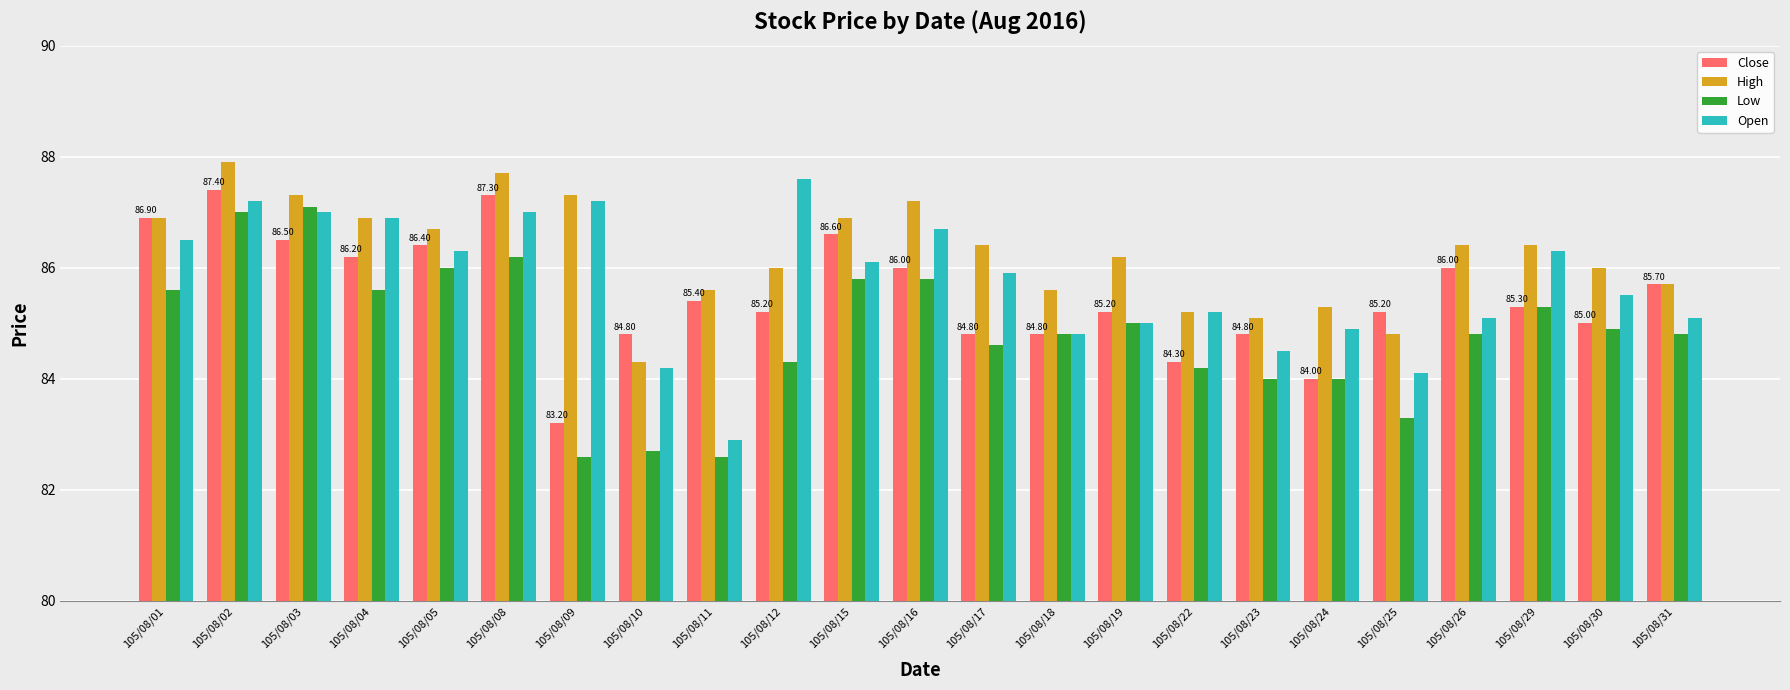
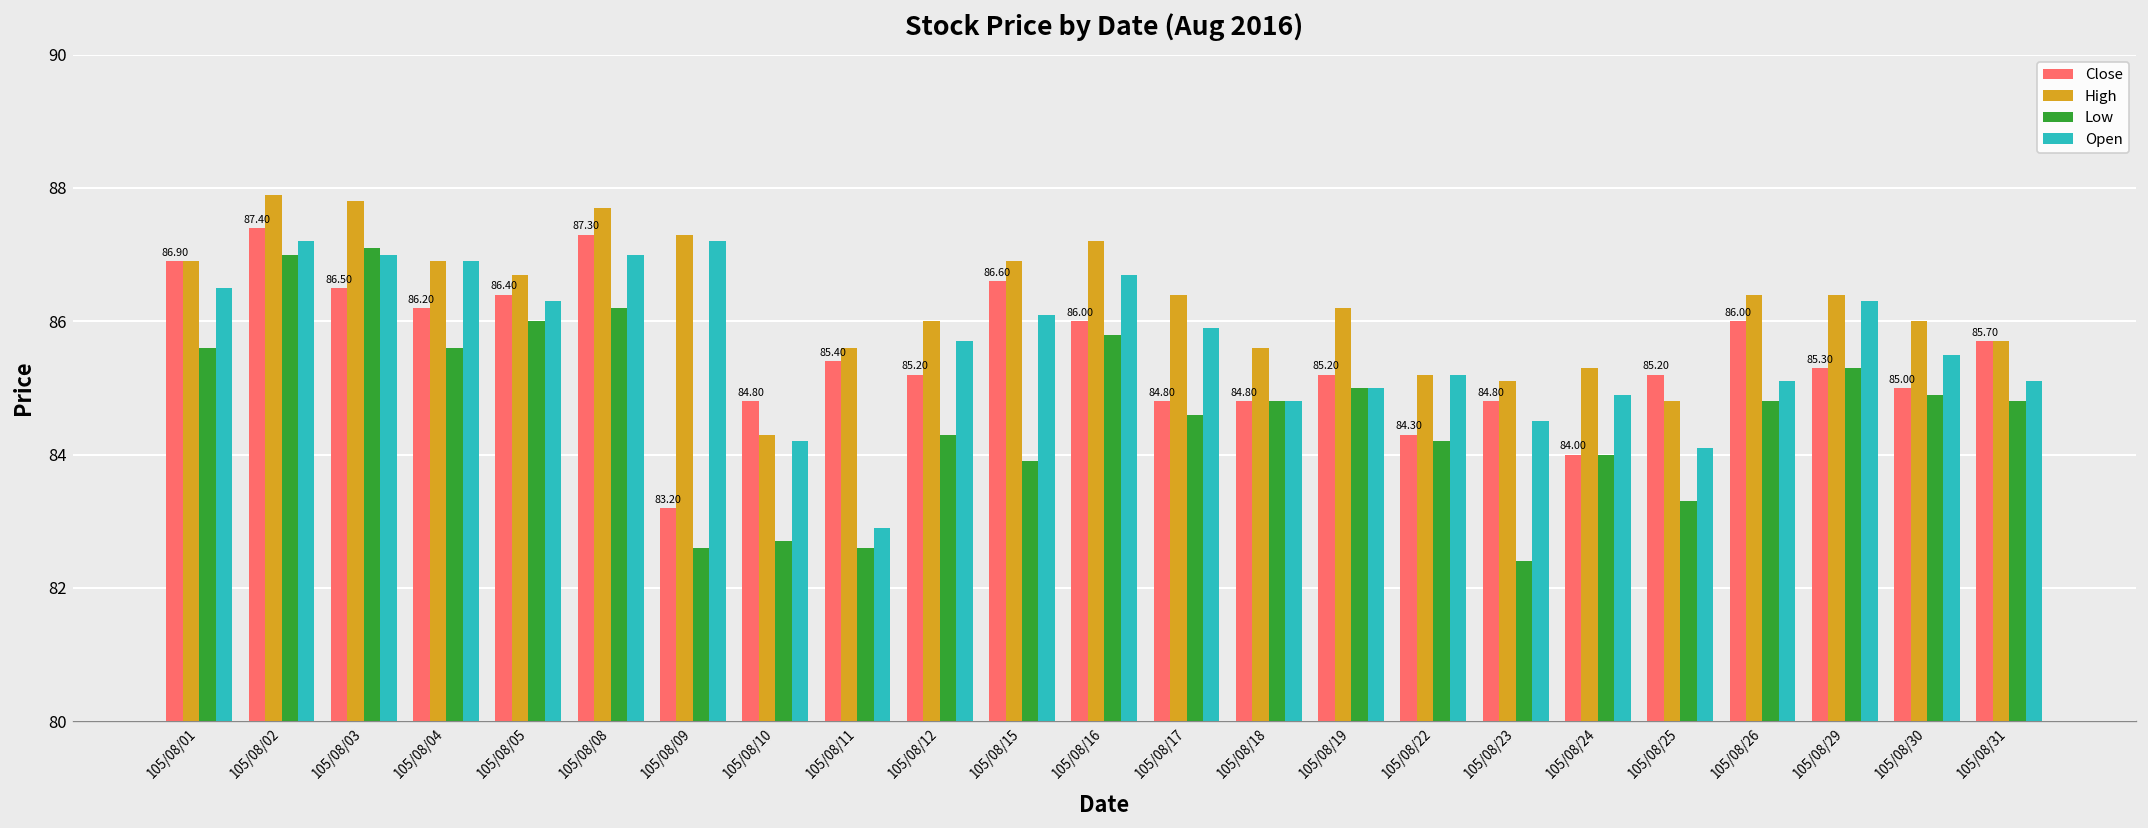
  {
    "Close": {
      "105/08/01": 86.90,
      "105/08/02": 87.40,
      "105/08/03": 86.50,
      "105/08/04": 86.20,
      "105/08/05": 86.40,
      "105/08/08": 87.30,
      "105/08/09": 83.20,
      "105/08/10": 84.80,
      "105/08/11": 85.40,
      "105/08/12": 85.20,
      "105/08/15": 86.60,
      "105/08/16": 86.00,
      "105/08/17": 84.80,
      "105/08/18": 84.80,
      "105/08/19": 85.20,
      "105/08/22": 84.30,
      "105/08/23": 84.80,
      "105/08/24": 84.00,
      "105/08/25": 85.20,
      "105/08/26": 86.00,
      "105/08/29": 85.30,
      "105/08/30": 85.00,
      "105/08/31": 85.70
    },
    "High": {
      "105/08/02": 87.9,
-     "105/08/03": 87.3,
+     "105/08/03": 87.8,
      "105/08/04": 86.9,
      "105/08/05": 86.7,
      "105/08/08": 87.7,
      "105/08/09": 87.3,
      "105/08/10": 84.3,
      "105/08/12": 86.0,
      "105/08/15": 86.9,
      "105/08/16": 87.2,
      "105/08/17": 86.4,
      "105/08/18": 85.6,
      "105/08/19": 86.2,
      "105/08/22": 85.2,
      "105/08/23": 85.1,
      "105/08/24": 85.3,
      "105/08/25": 84.8,
      "105/08/26": 86.4,
      "105/08/29": 86.4,
      "105/08/30": 86.0
    },
    "Low": {
      "105/08/01": 85.6,
      "105/08/02": 87.0,
      "105/08/03": 87.1,
      "105/08/04": 85.6,
      "105/08/05": 86.0,
      "105/08/08": 86.2,
      "105/08/09": 82.6,
      "105/08/10": 82.7,
      "105/08/11": 82.6,
      "105/08/12": 84.3,
-     "105/08/15": 85.8,
+     "105/08/15": 83.9,
      "105/08/16": 85.8,
      "105/08/17": 84.6,
      "105/08/19": 85.0,
      "105/08/22": 84.2,
-     "105/08/23": 84.0,
+     "105/08/23": 82.4,
      "105/08/25": 83.3,
      "105/08/26": 84.8,
      "105/08/30": 84.9,
      "105/08/31": 84.8
    },
    "Open": {
      "105/08/01": 86.5,
      "105/08/02": 87.2,
      "105/08/03": 87.0,
      "105/08/04": 86.9,
      "105/08/05": 86.3,
      "105/08/08": 87.0,
      "105/08/09": 87.2,
      "105/08/10": 84.2,
      "105/08/11": 82.9,
-     "105/08/12": 87.6,
+     "105/08/12": 85.7,
      "105/08/15": 86.1,
      "105/08/16": 86.7,
      "105/08/17": 85.9,
      "105/08/18": 84.8,
      "105/08/19": 85.0,
      "105/08/22": 85.2,
      "105/08/23": 84.5,
      "105/08/24": 84.9,
      "105/08/25": 84.1,
      "105/08/26": 85.1,
      "105/08/29": 86.3,
      "105/08/30": 85.5,
      "105/08/31": 85.1
    }
  }
